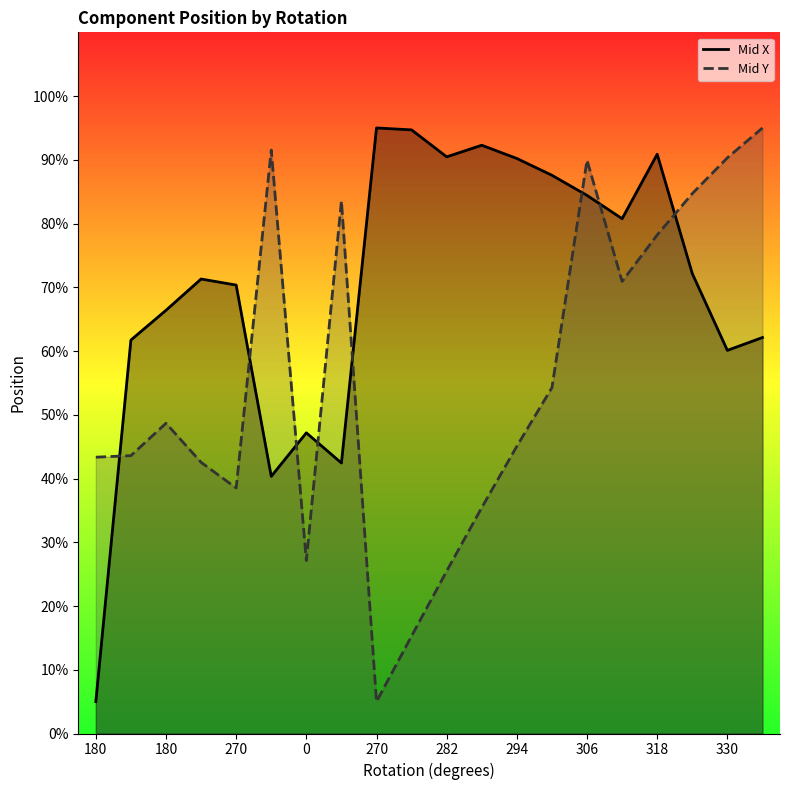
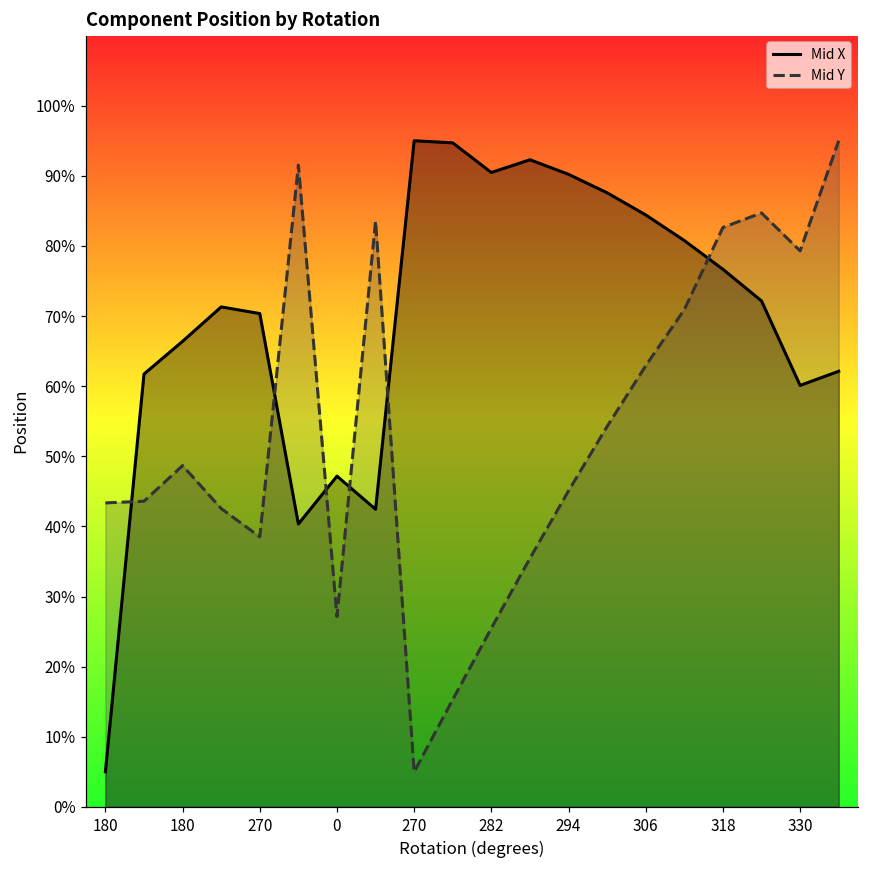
  {
    "Mid X": {
      "0": "47%",
      "282": "90%",
      "294": "90%",
      "306": "84%",
-     "318": "91%",
+     "318": "77%",
      "330": "60%"
    },
    "Mid Y": {
      "0": "27%",
      "282": "25%",
      "294": "45%",
-     "306": "90%",
-     "318": "78%",
-     "330": "90%"
+     "306": "63%",
+     "318": "83%",
+     "330": "79%"
    }
  }
